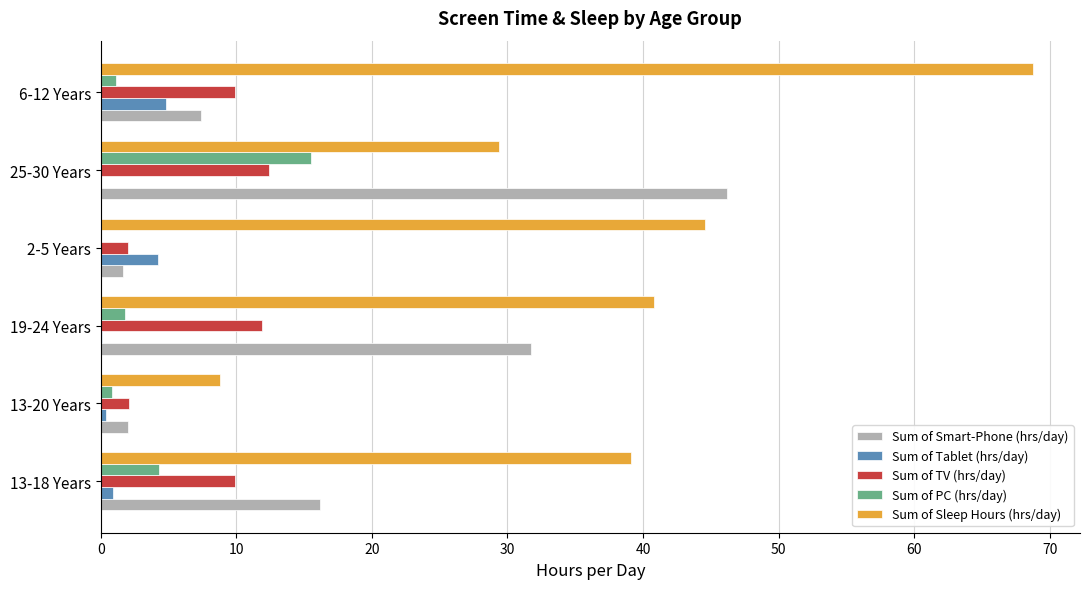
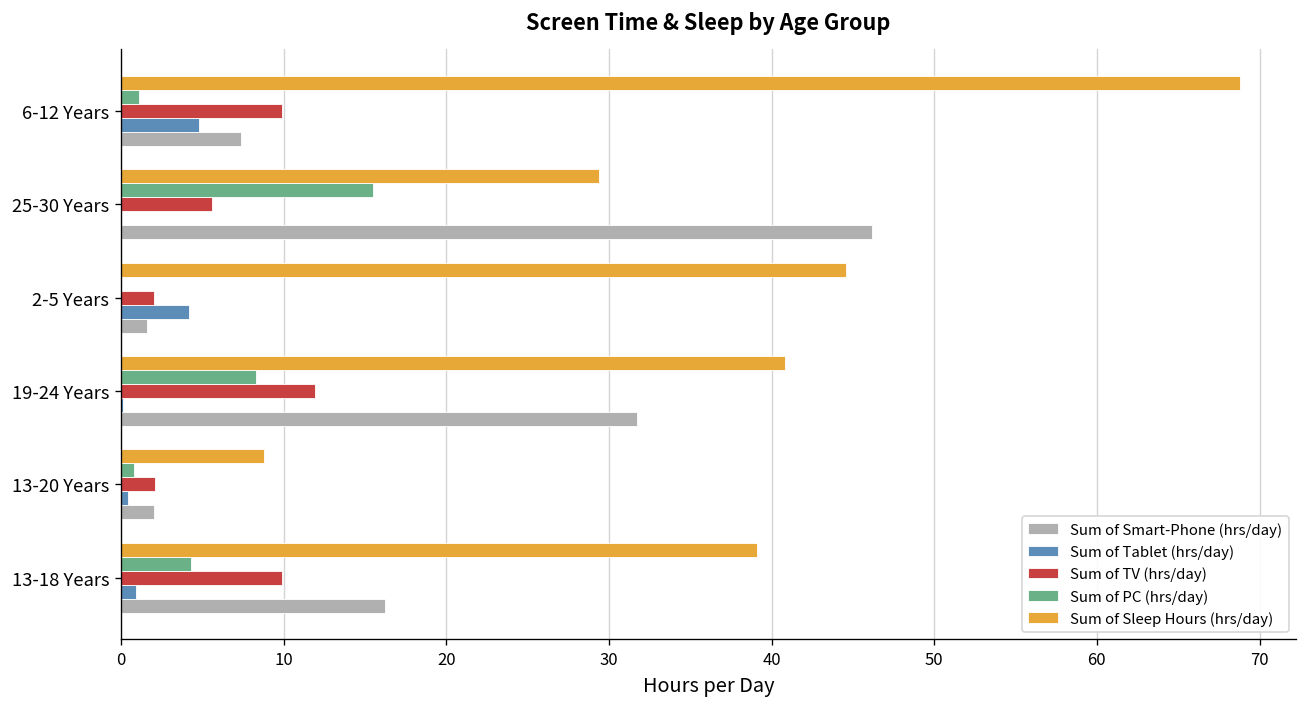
  {
    "Sum of Smart-Phone (hrs/day)": {
      "6-12 Years": 7.4,
      "25-30 Years": 46.2,
      "2-5 Years": 1.6,
      "19-24 Years": 31.7,
      "13-20 Years": 2.0,
      "13-18 Years": 16.2
    },
    "Sum of Tablet (hrs/day)": {
      "6-12 Years": 4.8,
      "25-30 Years": 0.0,
      "2-5 Years": 4.2,
      "13-20 Years": 0.4,
      "13-18 Years": 0.9
    },
    "Sum of TV (hrs/day)": {
      "6-12 Years": 9.9,
-     "25-30 Years": 12.4,
+     "25-30 Years": 5.6,
      "2-5 Years": 2.0,
      "19-24 Years": 11.9,
      "13-20 Years": 2.1,
      "13-18 Years": 9.9
    },
    "Sum of PC (hrs/day)": {
      "6-12 Years": 1.1,
      "25-30 Years": 15.5,
      "2-5 Years": 0.0,
-     "19-24 Years": 1.8,
+     "19-24 Years": 8.3,
      "13-20 Years": 0.8,
      "13-18 Years": 4.3
    },
    "Sum of Sleep Hours (hrs/day)": {
      "6-12 Years": 68.8,
      "25-30 Years": 29.4,
      "2-5 Years": 44.6,
      "19-24 Years": 40.8,
      "13-20 Years": 8.8,
      "13-18 Years": 39.1
    }
  }
